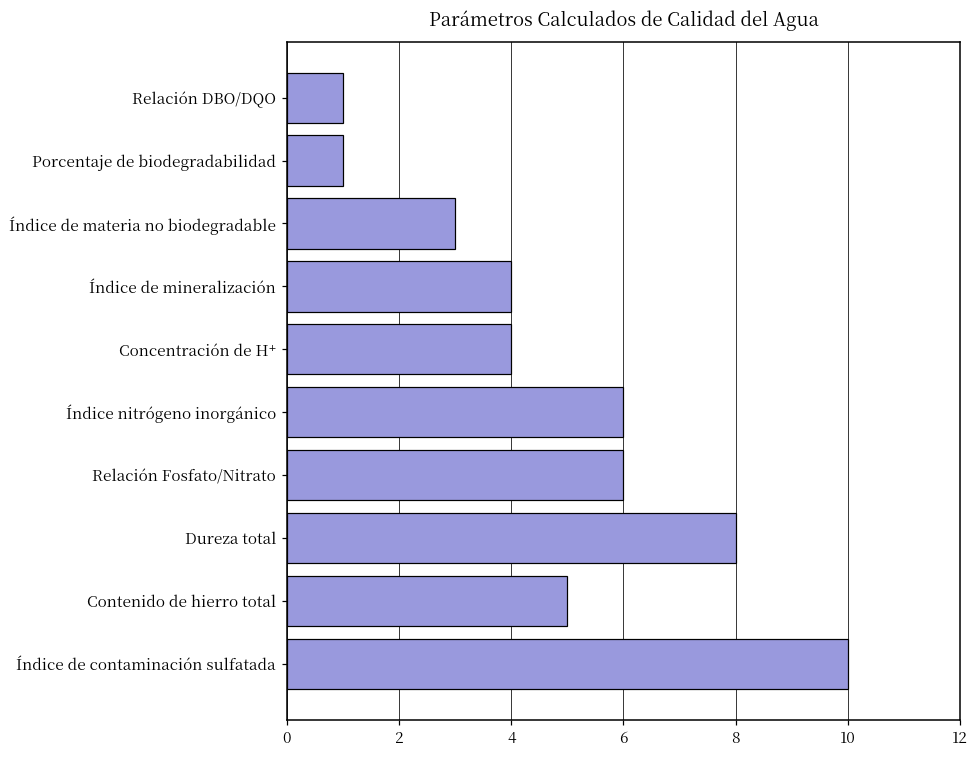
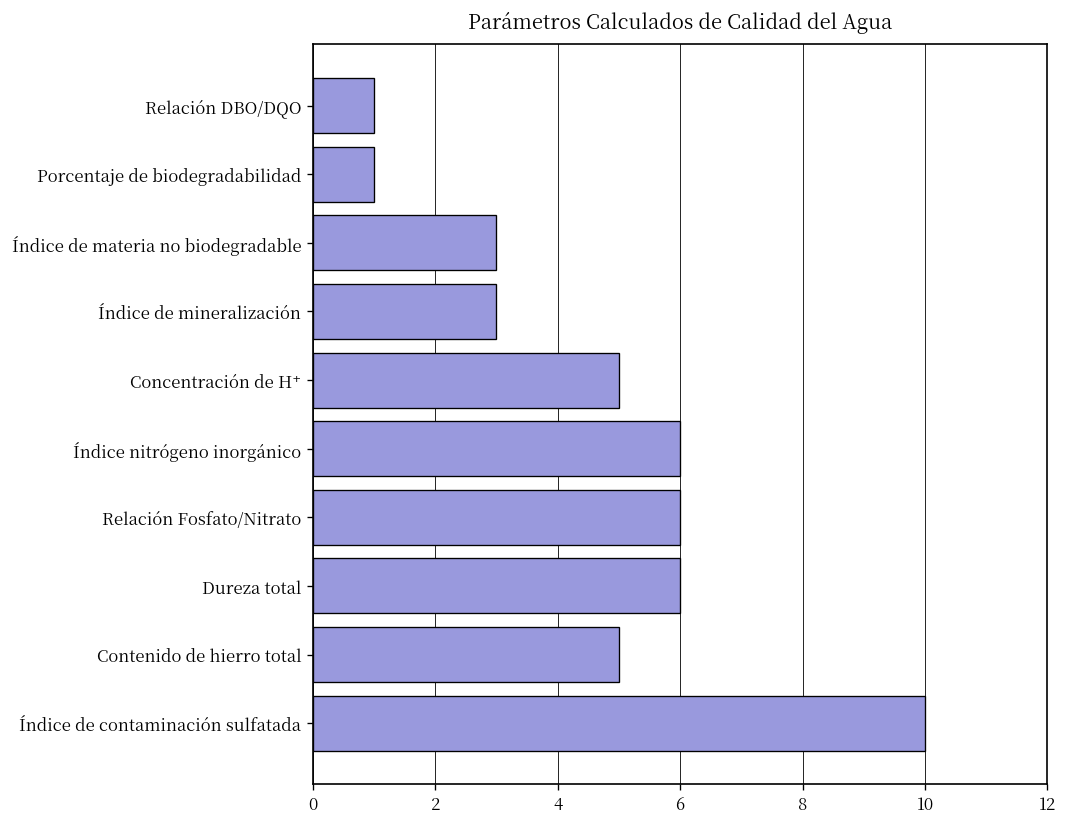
  {
    "Relación DBO/DQO": 1,
    "Porcentaje de biodegradabilidad": 1,
    "Índice de materia no biodegradable": 3,
-   "Índice de mineralización": 4,
-   "Concentración de H⁺": 4,
+   "Índice de mineralización": 3,
+   "Concentración de H⁺": 5,
    "Índice nitrógeno inorgánico": 6,
    "Relación Fosfato/Nitrato": 6,
-   "Dureza total": 8,
+   "Dureza total": 6,
    "Contenido de hierro total": 5,
    "Índice de contaminación sulfatada": 10
  }
